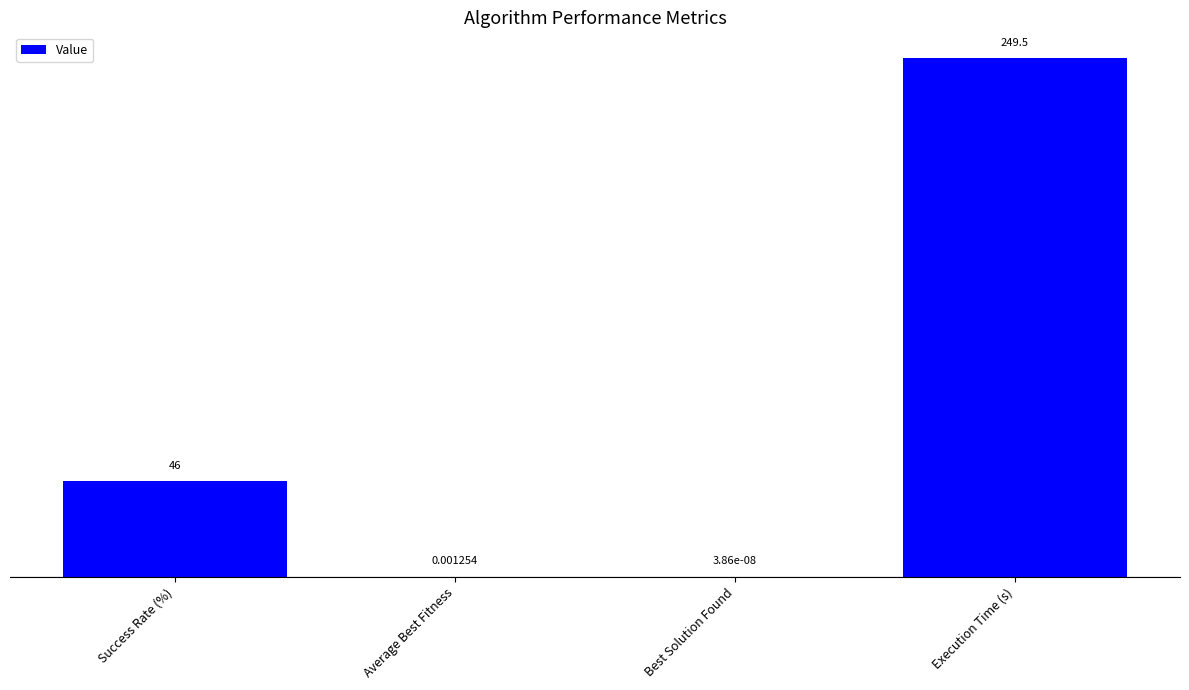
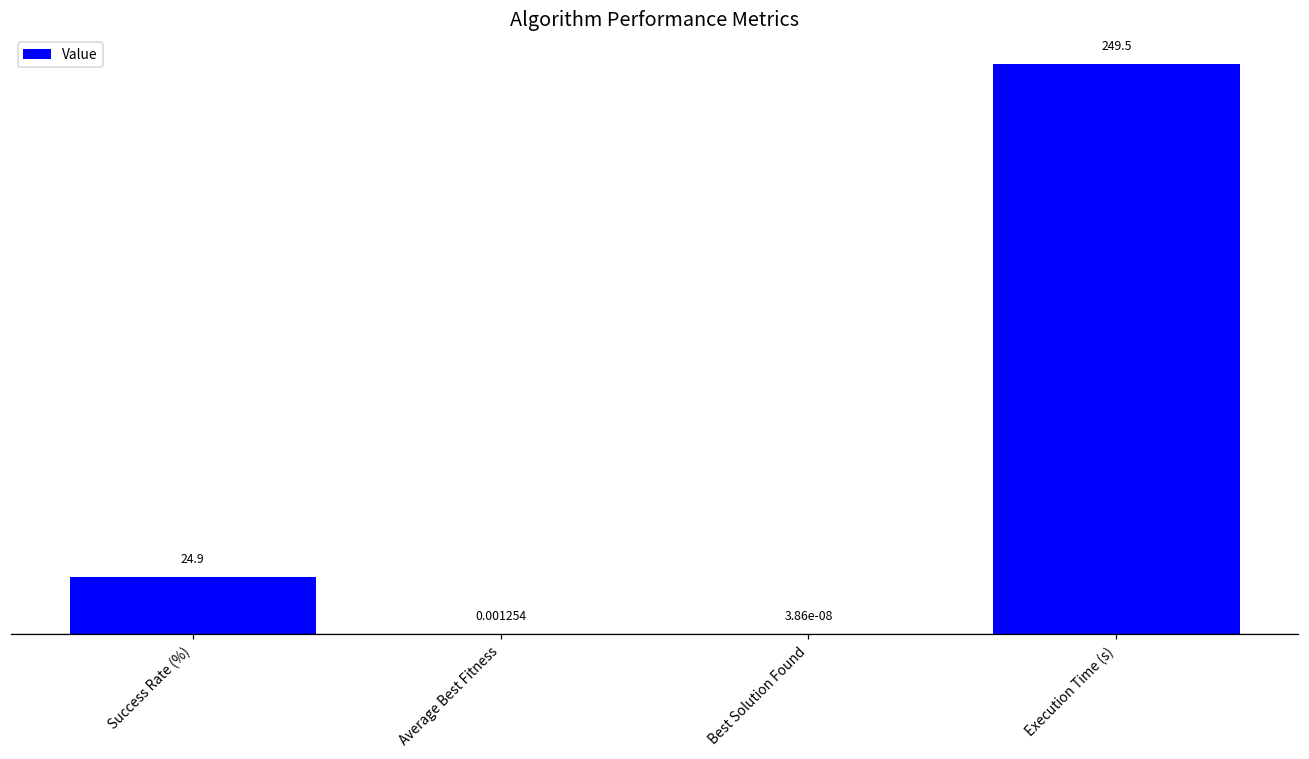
  {
-   "Success Rate (%)": "46",
+   "Success Rate (%)": "24.9",
    "Average Best Fitness": "0.001254",
    "Best Solution Found": "3.86e-08",
    "Execution Time (s)": "249.5"
  }
